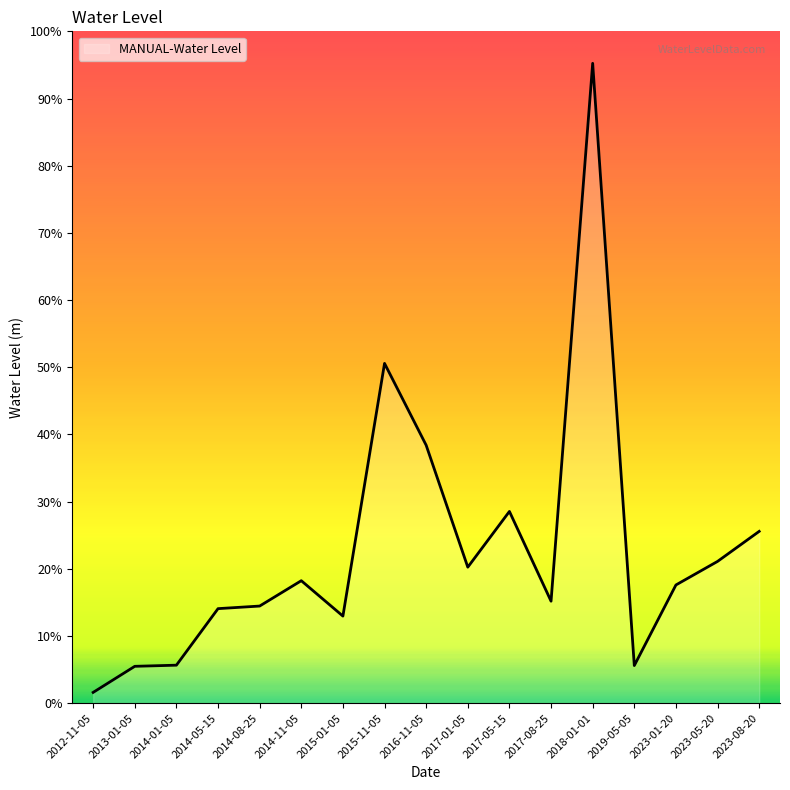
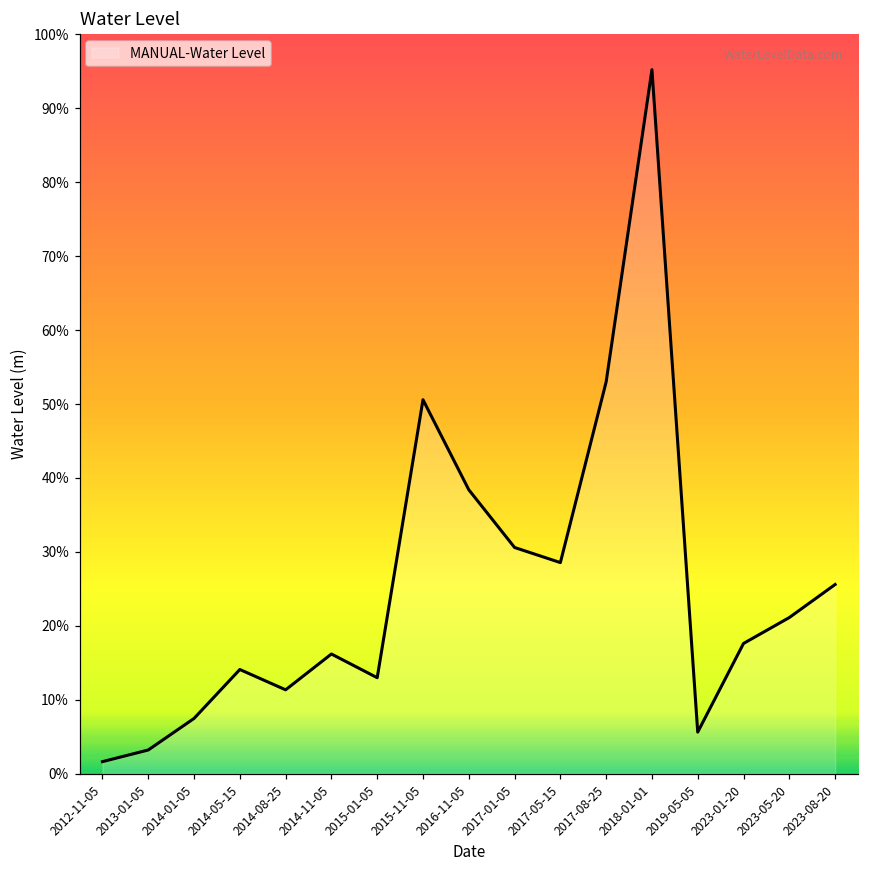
  {
    "2012-11-05": "2%",
-   "2013-01-05": "5%",
-   "2014-01-05": "6%",
+   "2013-01-05": "3%",
+   "2014-01-05": "7%",
    "2014-05-15": "14%",
-   "2014-08-25": "14%",
-   "2014-11-05": "18%",
+   "2014-08-25": "11%",
+   "2014-11-05": "16%",
    "2015-01-05": "13%",
    "2015-11-05": "51%",
    "2016-11-05": "38%",
-   "2017-01-05": "20%",
+   "2017-01-05": "31%",
    "2017-05-15": "29%",
-   "2017-08-25": "15%",
+   "2017-08-25": "53%",
    "2018-01-01": "95%",
    "2019-05-05": "6%",
    "2023-01-20": "18%",
    "2023-05-20": "21%",
    "2023-08-20": "26%"
  }
